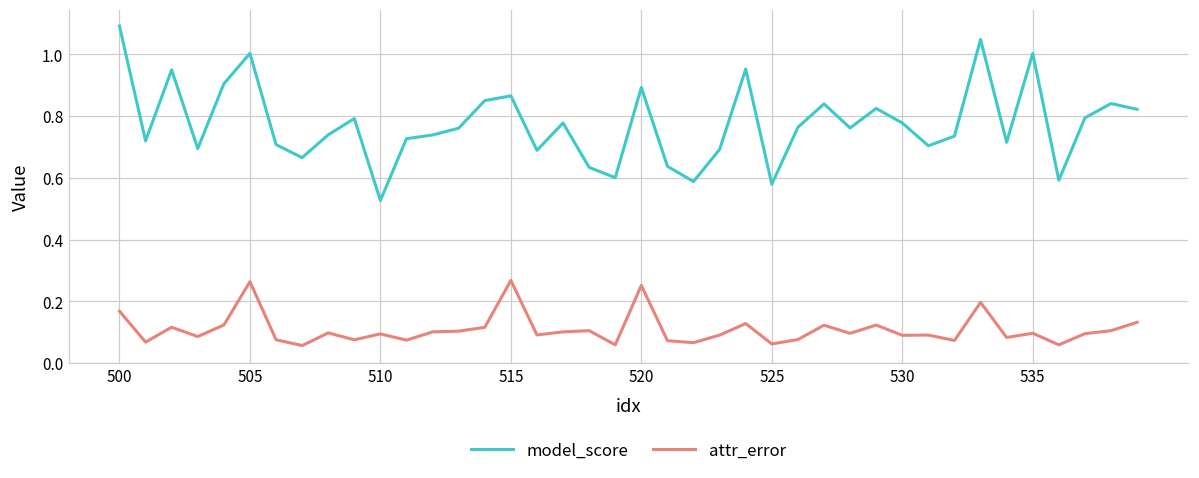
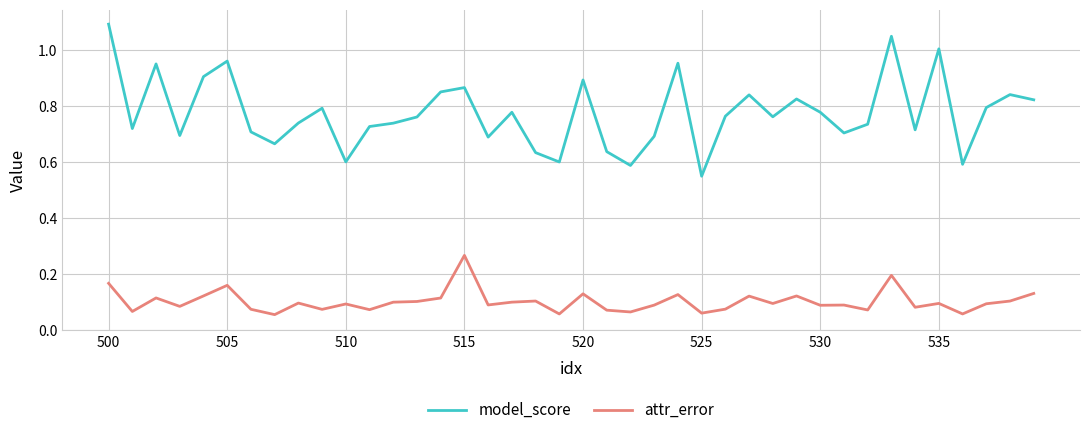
  {
    "model_score": {
      "500": 1.09,
-     "505": 1.00,
-     "510": 0.53,
+     "505": 0.96,
+     "510": 0.60,
      "515": 0.87,
      "520": 0.89,
-     "525": 0.58,
+     "525": 0.55,
      "530": 0.78,
      "535": 1.00
    },
    "attr_error": {
      "500": 0.17,
-     "505": 0.26,
+     "505": 0.16,
      "510": 0.09,
      "515": 0.27,
-     "520": 0.25,
+     "520": 0.13,
      "525": 0.06,
      "530": 0.09,
      "535": 0.10
    }
  }
